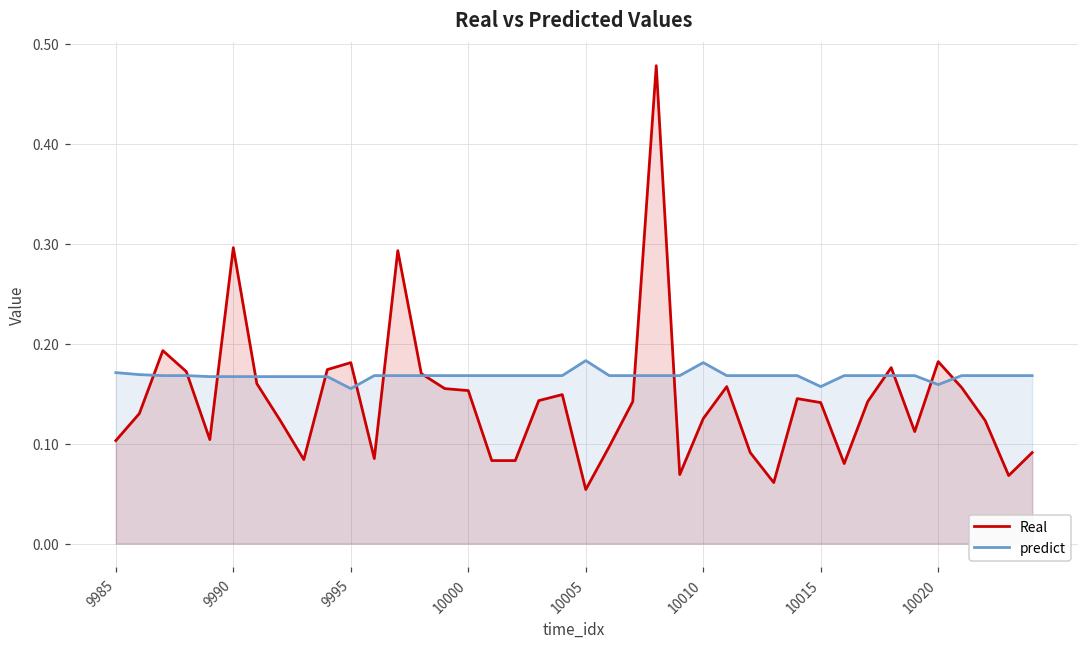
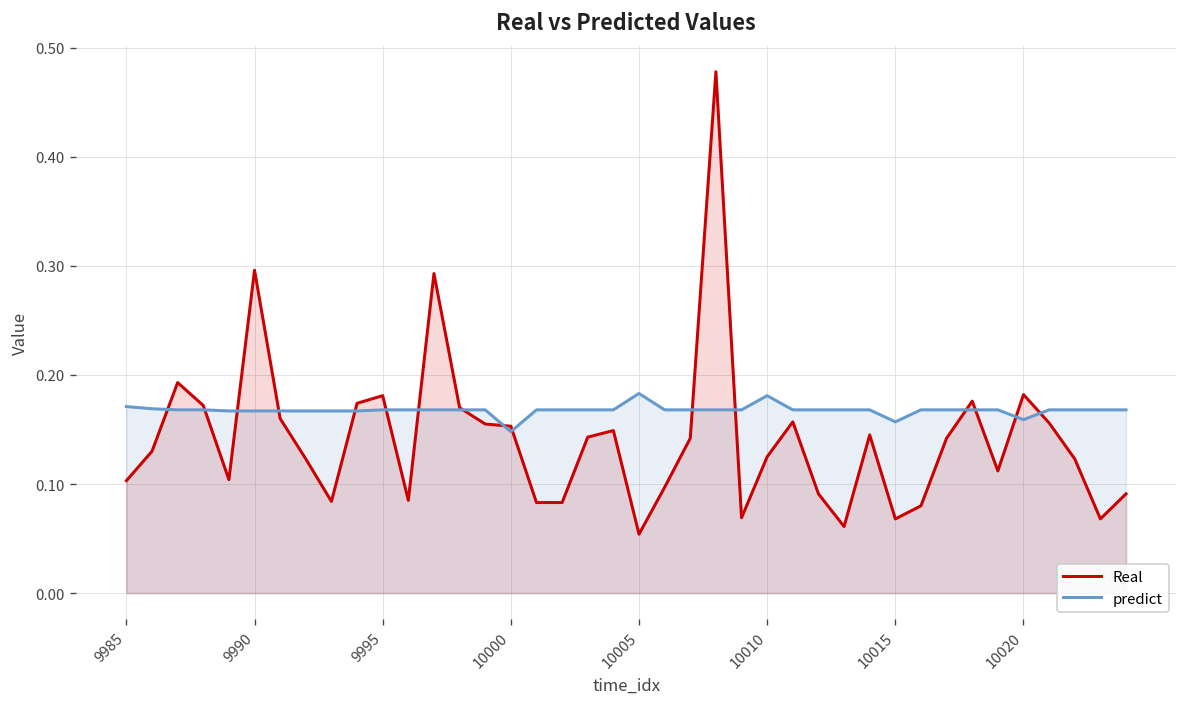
  {
    "Real": {
      "9985": 0.10,
      "9990": 0.30,
      "9995": 0.18,
      "10000": 0.15,
      "10005": 0.05,
      "10010": 0.13,
-     "10015": 0.14,
+     "10015": 0.07,
      "10020": 0.18
    },
    "predict": {
      "9985": 0.17,
      "9990": 0.17,
-     "9995": 0.16,
-     "10000": 0.17,
+     "9995": 0.17,
+     "10000": 0.15,
      "10005": 0.18,
      "10010": 0.18,
      "10015": 0.16,
      "10020": 0.16
    }
  }
